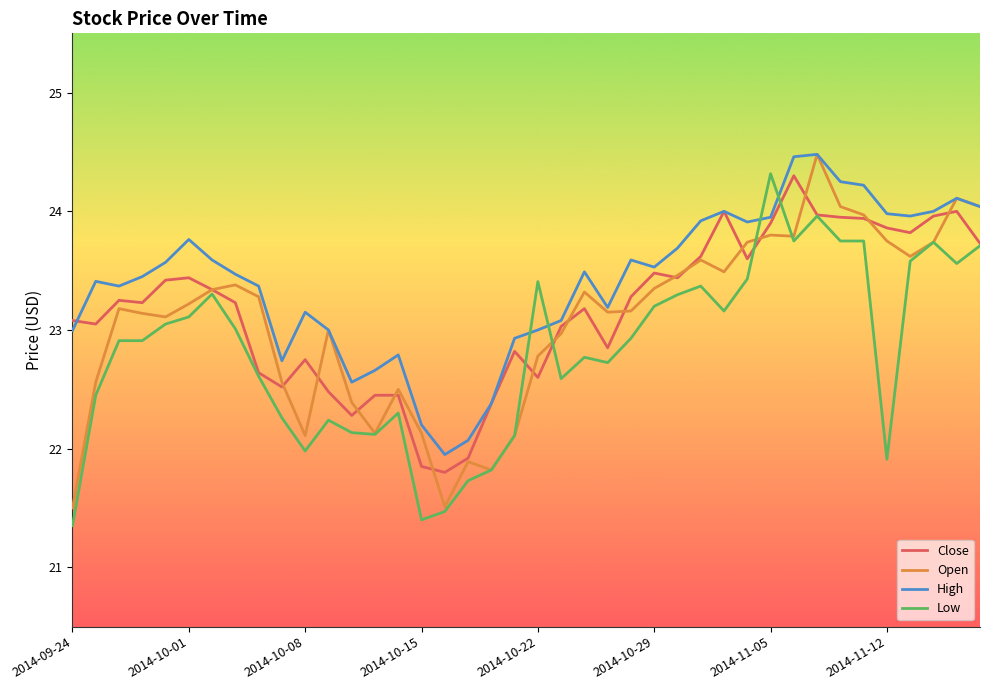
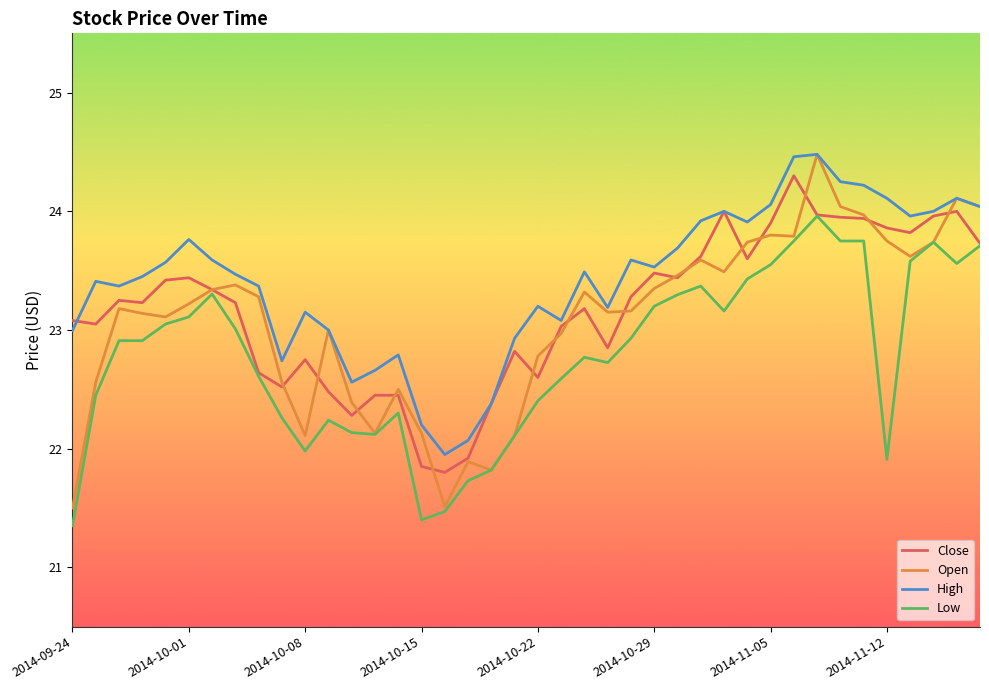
  {
    "High": {
      "2014-09-24": 23.00,
      "2014-10-01": 23.76,
      "2014-10-08": 23.15,
      "2014-10-15": 22.20,
-     "2014-10-22": 23.0,
+     "2014-10-22": 23.2,
      "2014-10-29": 23.53,
-     "2014-11-05": 23.95,
-     "2014-11-12": 23.98
+     "2014-11-05": 24.06,
+     "2014-11-12": 24.11
    },
    "Low": {
      "2014-09-24": 21.35,
      "2014-10-01": 23.11,
      "2014-10-08": 21.98,
      "2014-10-15": 21.40,
-     "2014-10-22": 23.41,
+     "2014-10-22": 22.40,
      "2014-10-29": 23.20,
-     "2014-11-05": 24.32,
+     "2014-11-05": 23.55,
      "2014-11-12": 21.91
    }
  }
